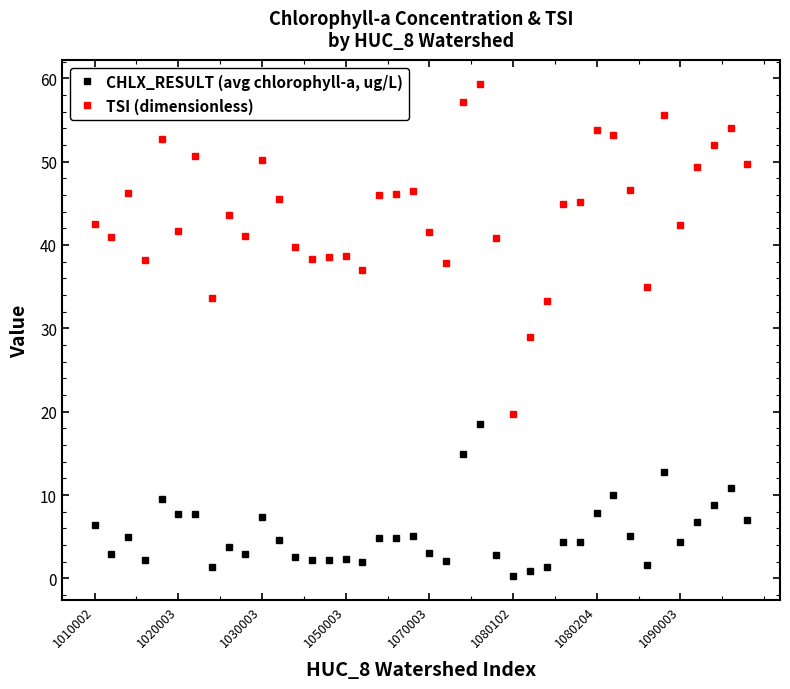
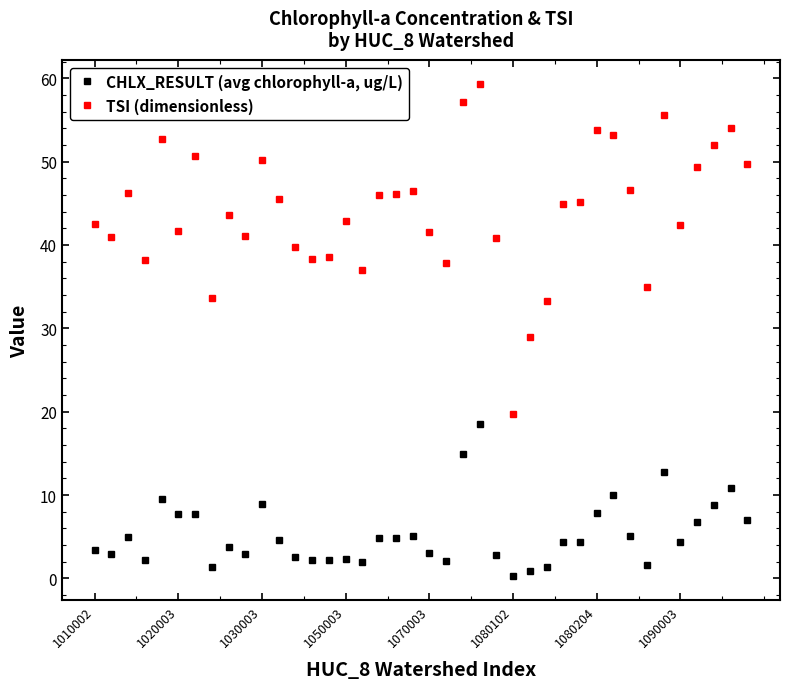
  {
    "CHLX_RESULT (avg chlorophyll-a, ug/L)": {
-     "1010002": 6,
+     "1010002": 3,
      "1020003": 8,
-     "1030003": 7,
+     "1030003": 9,
      "1050003": 2,
      "1070003": 3,
      "1080102": 0,
      "1080204": 8,
      "1090003": 4
    },
    "TSI (dimensionless)": {
      "1010002": 42,
      "1020003": 42,
      "1030003": 50,
-     "1050003": 39,
+     "1050003": 43,
      "1070003": 42,
      "1080102": 20,
      "1080204": 54,
      "1090003": 42
    }
  }
